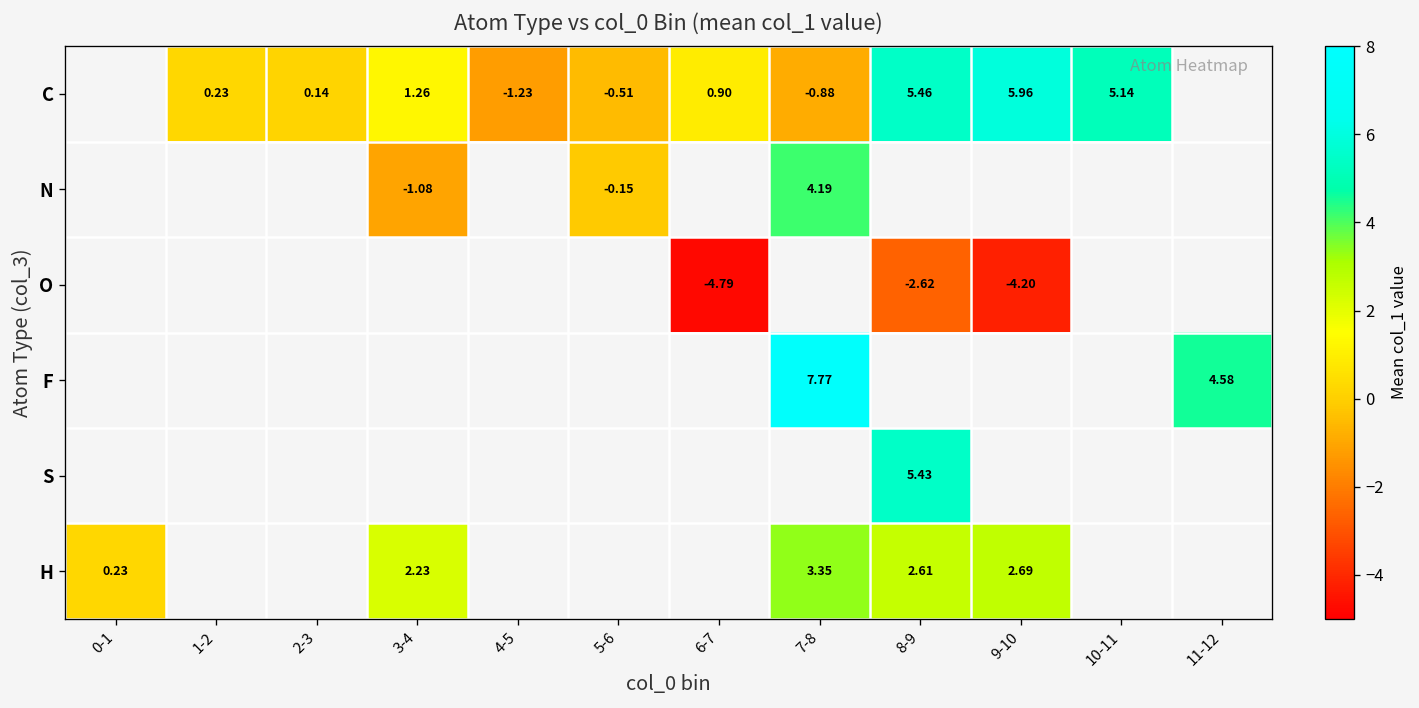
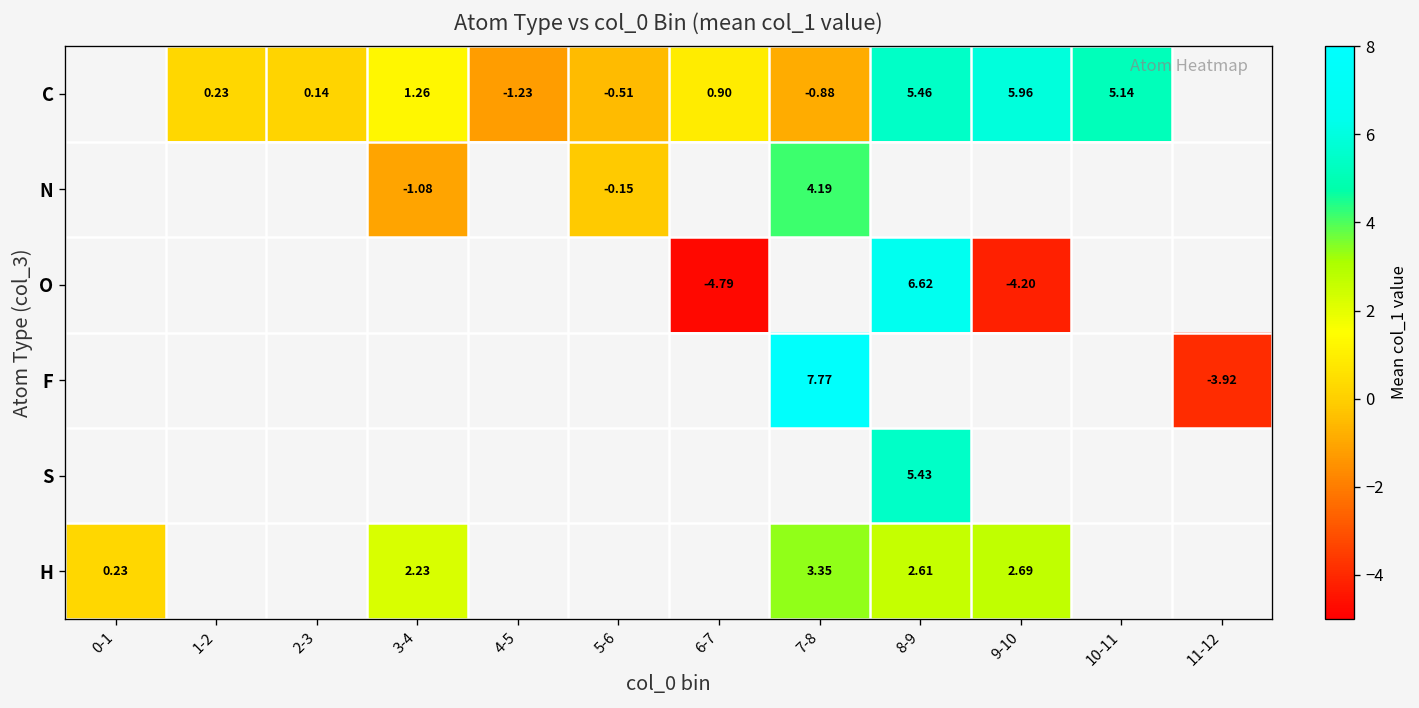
  {
    "C": {
      "1-2": 0.23,
      "2-3": 0.14,
      "3-4": 1.26,
      "4-5": -1.23,
      "5-6": -0.51,
      "6-7": 0.90,
      "7-8": -0.88,
      "8-9": 5.46,
      "9-10": 5.96,
      "10-11": 5.14
    },
    "N": {
      "3-4": -1.08,
      "5-6": -0.15,
      "7-8": 4.19
    },
    "O": {
      "6-7": -4.79,
-     "8-9": -2.62,
+     "8-9": 6.62,
      "9-10": -4.20
    },
    "F": {
      "7-8": 7.77,
-     "11-12": 4.58
+     "11-12": -3.92
    },
    "S": {
      "8-9": 5.43
    },
    "H": {
      "0-1": 0.23,
      "3-4": 2.23,
      "7-8": 3.35,
      "8-9": 2.61,
      "9-10": 2.69
    }
  }
